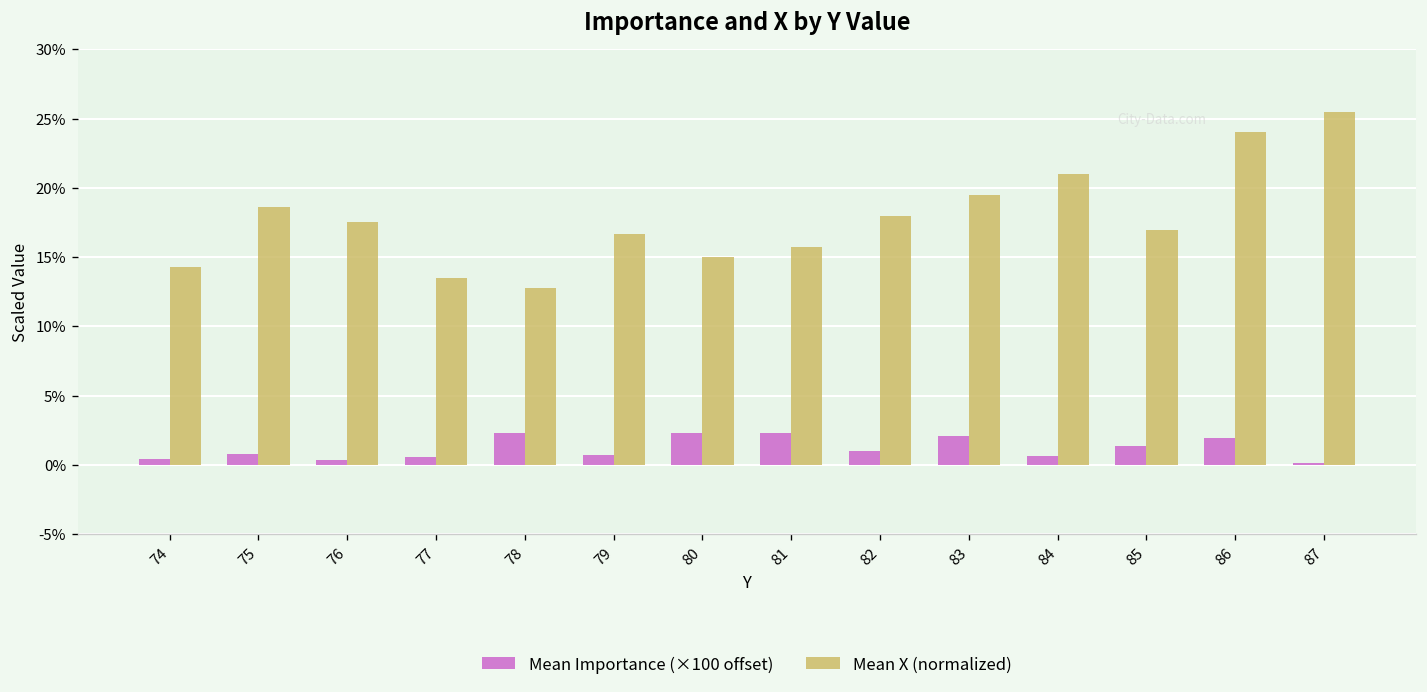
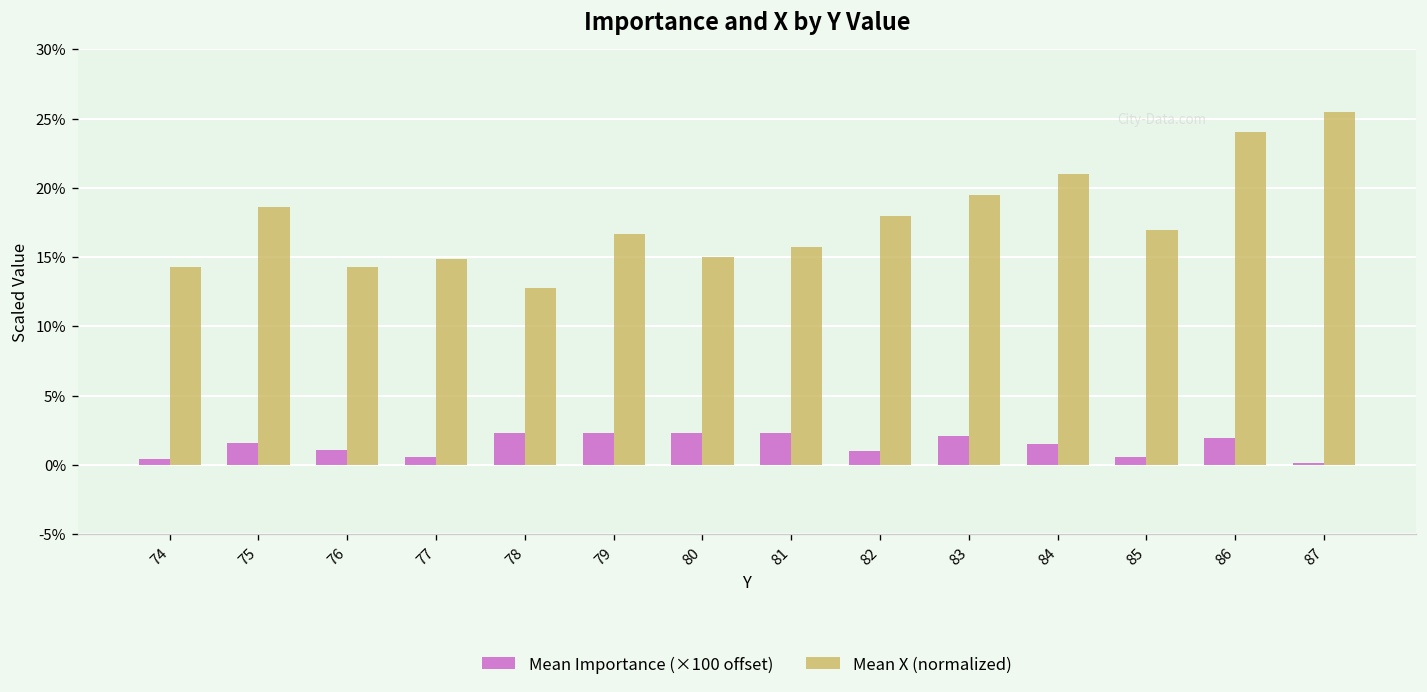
  {
    "Mean Importance (×100 offset)": {
      "74": "0.4%",
-     "75": "0.8%",
-     "76": "0.4%",
+     "75": "1.6%",
+     "76": "1.1%",
      "77": "0.6%",
      "78": "2.3%",
-     "79": "0.7%",
+     "79": "2.3%",
      "80": "2.3%",
      "81": "2.3%",
      "82": "1.0%",
      "83": "2.1%",
-     "84": "0.7%",
-     "85": "1.3%",
+     "84": "1.5%",
+     "85": "0.6%",
      "86": "2.0%"
    },
    "Mean X (normalized)": {
      "74": "14.3%",
      "75": "18.6%",
-     "76": "17.6%",
-     "77": "13.5%",
+     "76": "14.3%",
+     "77": "14.9%",
      "78": "12.8%",
      "79": "16.6%",
      "80": "15.0%",
      "81": "15.8%",
      "82": "18.0%",
      "83": "19.5%",
      "84": "21.0%",
      "85": "16.9%",
      "86": "24.0%",
      "87": "25.5%"
    }
  }
